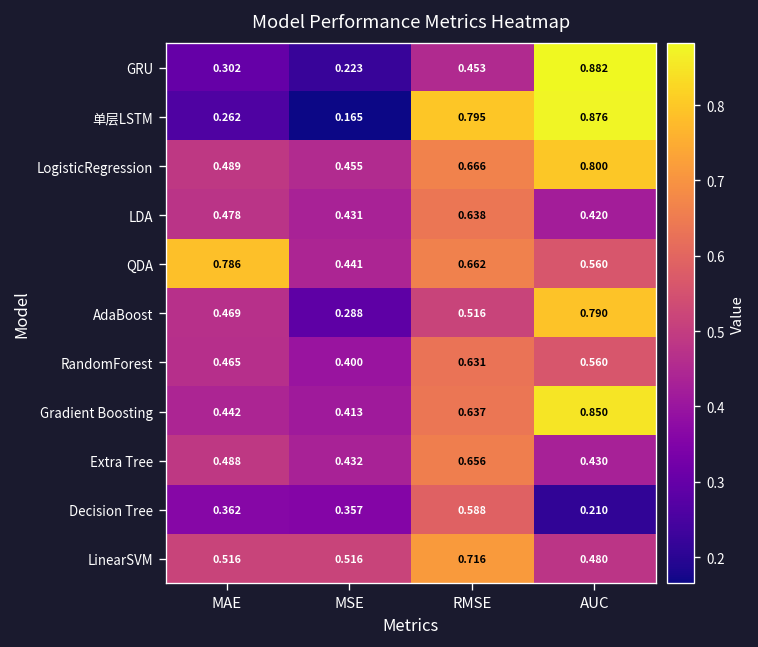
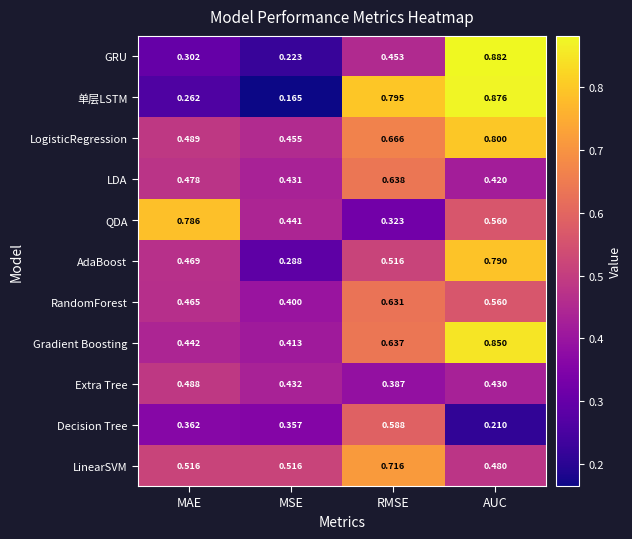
  {
    "GRU": {
      "MAE": 0.302,
      "MSE": 0.223,
      "RMSE": 0.453,
      "AUC": 0.882
    },
    "单层LSTM": {
      "MAE": 0.262,
      "MSE": 0.165,
      "RMSE": 0.795,
      "AUC": 0.876
    },
    "LogisticRegression": {
      "MAE": 0.489,
      "MSE": 0.455,
      "RMSE": 0.666,
      "AUC": 0.800
    },
    "LDA": {
      "MAE": 0.478,
      "MSE": 0.431,
      "RMSE": 0.638,
      "AUC": 0.420
    },
    "QDA": {
      "MAE": 0.786,
      "MSE": 0.441,
-     "RMSE": 0.662,
+     "RMSE": 0.323,
      "AUC": 0.560
    },
    "AdaBoost": {
      "MAE": 0.469,
      "MSE": 0.288,
      "RMSE": 0.516,
      "AUC": 0.790
    },
    "RandomForest": {
      "MAE": 0.465,
      "MSE": 0.400,
      "RMSE": 0.631,
      "AUC": 0.560
    },
    "Gradient Boosting": {
      "MAE": 0.442,
      "MSE": 0.413,
      "RMSE": 0.637,
      "AUC": 0.850
    },
    "Extra Tree": {
      "MAE": 0.488,
      "MSE": 0.432,
-     "RMSE": 0.656,
+     "RMSE": 0.387,
      "AUC": 0.430
    },
    "Decision Tree": {
      "MAE": 0.362,
      "MSE": 0.357,
      "RMSE": 0.588,
      "AUC": 0.210
    },
    "LinearSVM": {
      "MAE": 0.516,
      "MSE": 0.516,
      "RMSE": 0.716,
      "AUC": 0.480
    }
  }
